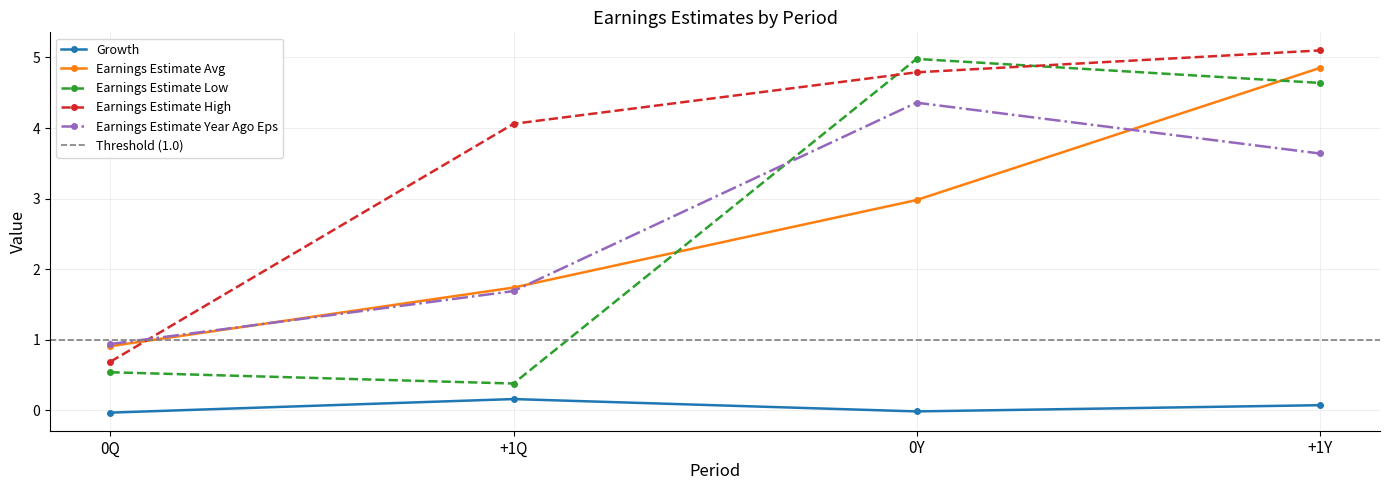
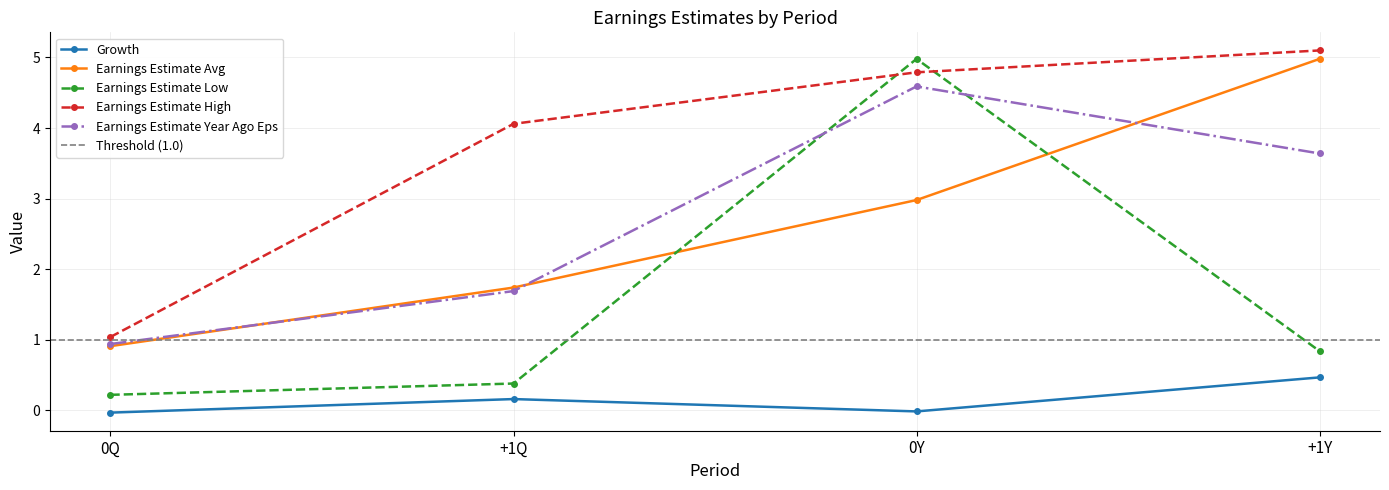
  {
    "Growth": {
      "0Q": 0.0,
      "+1Q": 0.2,
      "0Y": 0.0,
-     "+1Y": 0.1
+     "+1Y": 0.5
    },
    "Earnings Estimate Avg": {
      "+1Q": 1.7,
      "0Y": 3.0,
-     "+1Y": 4.9
+     "+1Y": 5.0
    },
    "Earnings Estimate Low": {
-     "0Q": 0.5,
+     "0Q": 0.2,
      "+1Q": 0.4,
      "0Y": 5.0,
-     "+1Y": 4.6
+     "+1Y": 0.8
    },
    "Earnings Estimate High": {
-     "0Q": 0.7,
+     "0Q": 1.0,
      "+1Q": 4.1,
      "0Y": 4.8,
      "+1Y": 5.1
    },
    "Earnings Estimate Year Ago Eps": {
      "+1Q": 1.7,
-     "0Y": 4.4,
+     "0Y": 4.6,
      "+1Y": 3.6
    }
  }
